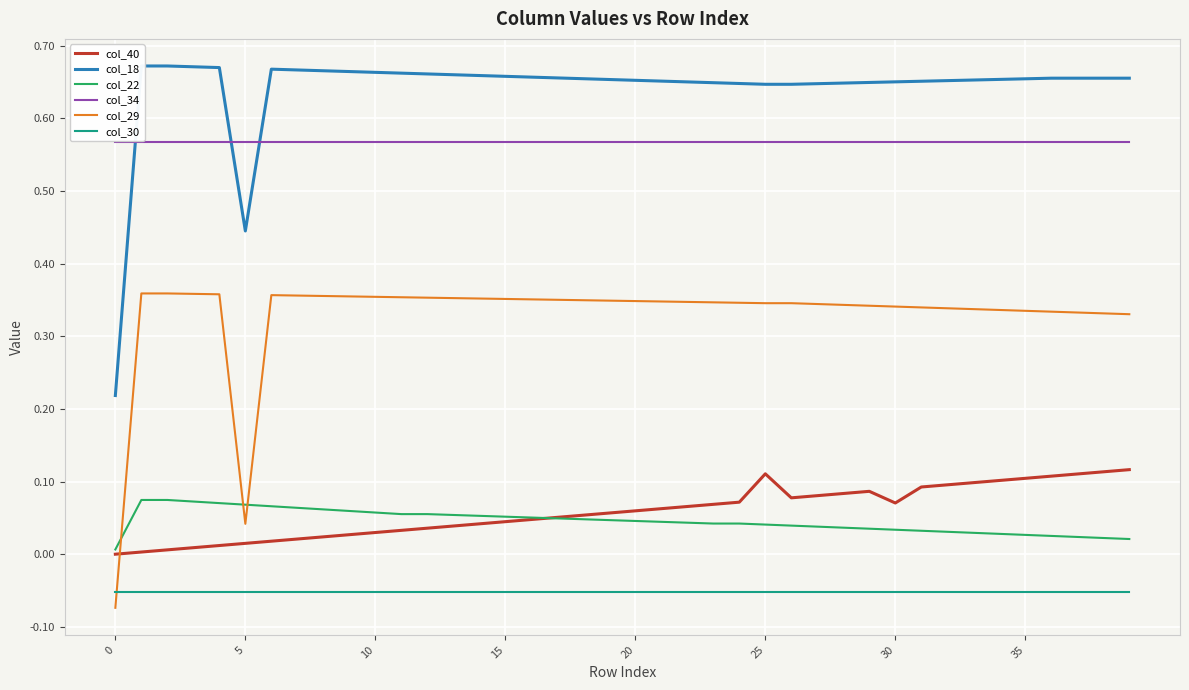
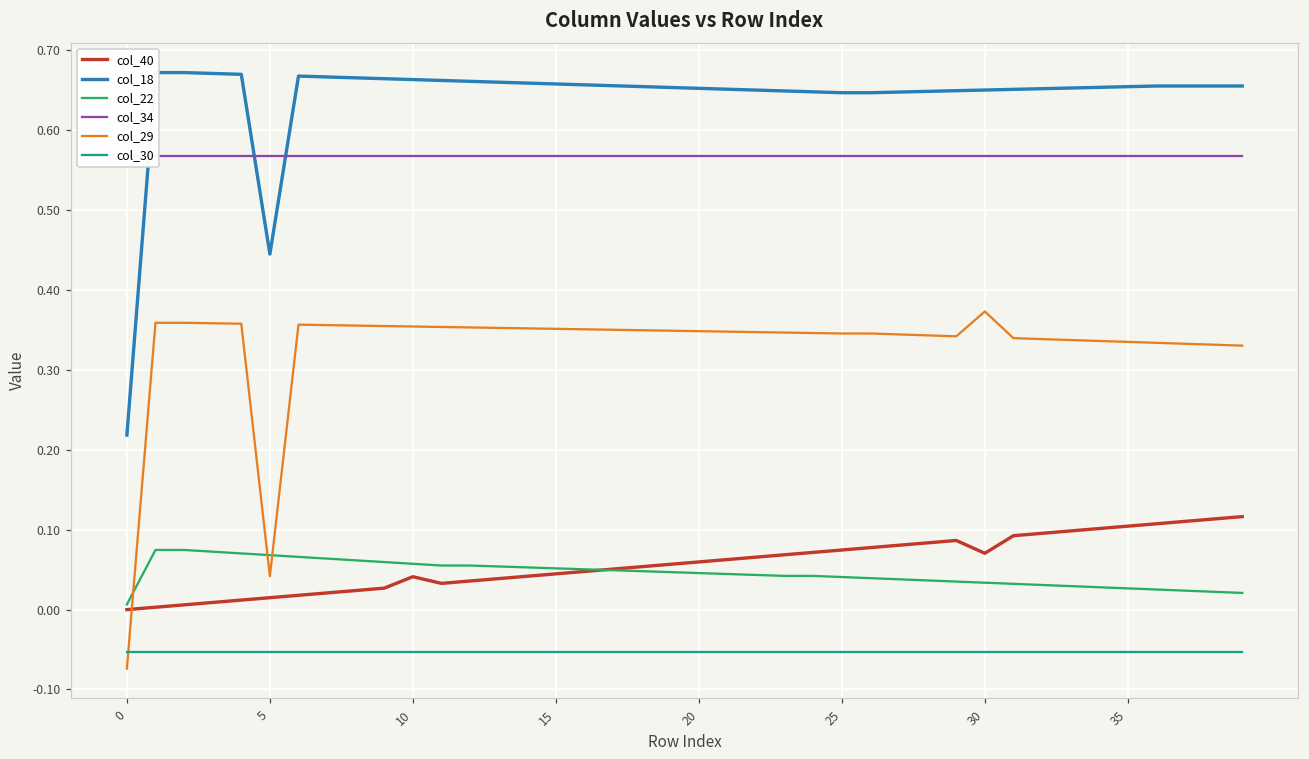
  {
    "col_40": {
      "0": 0.00,
      "5": 0.01,
-     "10": 0.03,
+     "10": 0.04,
      "15": 0.04,
      "20": 0.06,
-     "25": 0.11,
+     "25": 0.07,
      "30": 0.07,
      "35": 0.10
    },
    "col_18": {
      "0": 0.22,
      "5": 0.45,
      "10": 0.66,
      "15": 0.66,
      "20": 0.65,
      "25": 0.65,
      "30": 0.65,
      "35": 0.65
    },
    "col_34": {
      "0": 0.57,
      "5": 0.57,
      "10": 0.57,
      "15": 0.57,
      "20": 0.57,
      "25": 0.57,
      "30": 0.57,
      "35": 0.57
    },
    "col_29": {
      "0": -0.07,
      "5": 0.04,
      "10": 0.35,
      "15": 0.35,
      "20": 0.35,
      "25": 0.35,
-     "30": 0.34,
+     "30": 0.37,
      "35": 0.34
    }
  }
